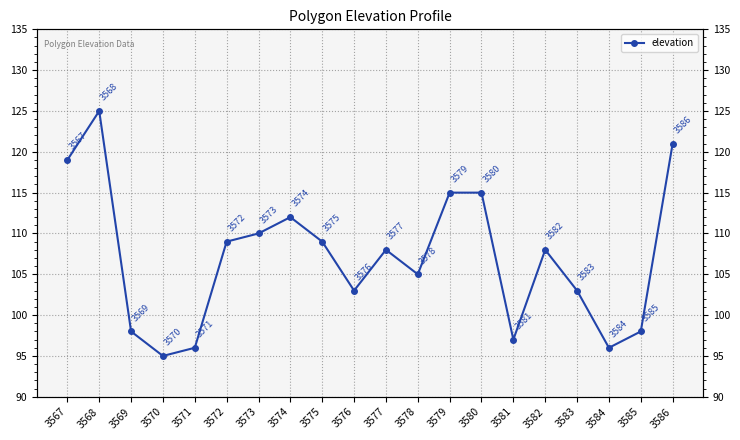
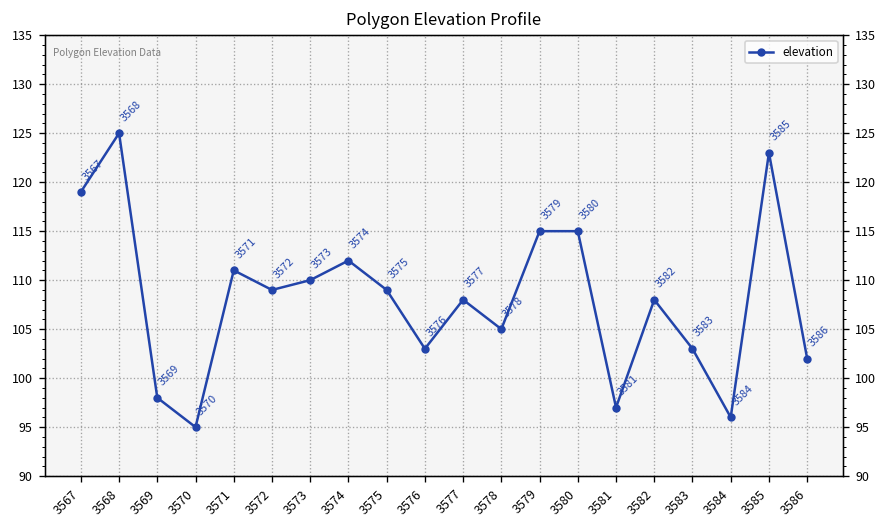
  {
-   "3571": 96,
-   "3585": 98,
-   "3586": 121
+   "3571": 111,
+   "3585": 123,
+   "3586": 102
  }
